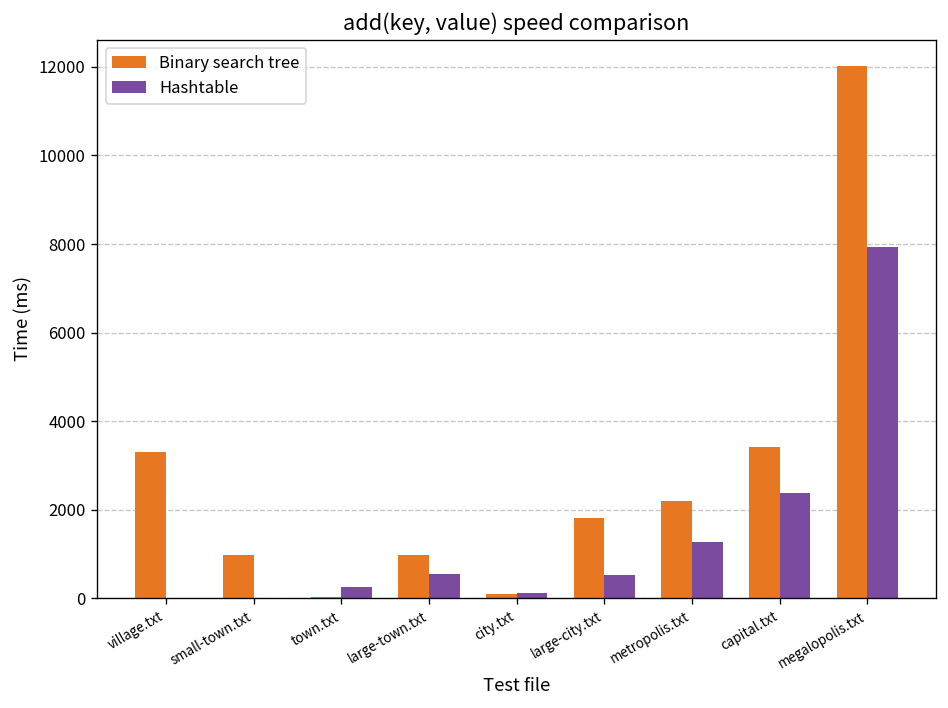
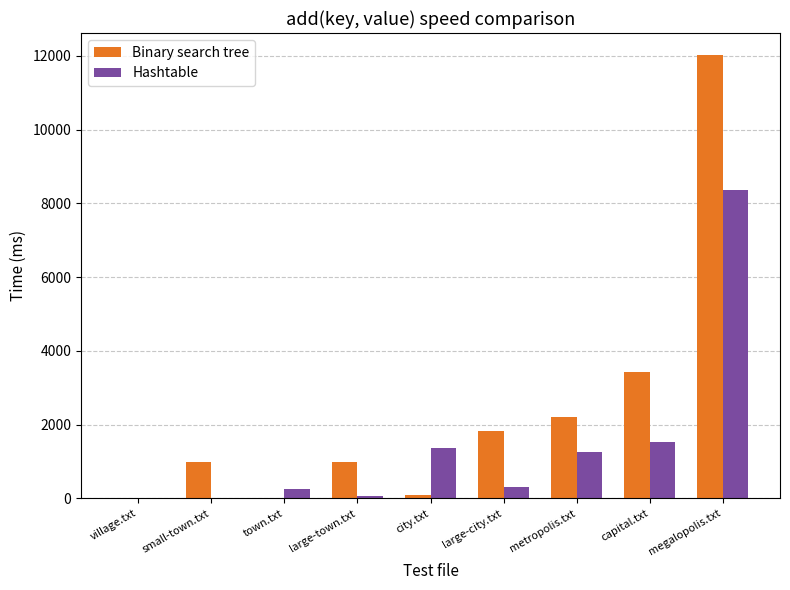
  {
    "Binary search tree": {
-     "village.txt": 3300,
+     "village.txt": 0,
      "small-town.txt": 1000,
      "large-town.txt": 1000,
      "city.txt": 100,
      "large-city.txt": 1800,
      "metropolis.txt": 2200,
      "capital.txt": 3400,
      "megalopolis.txt": 12000
    },
    "Hashtable": {
      "village.txt": 0,
      "town.txt": 300,
-     "large-town.txt": 500,
-     "city.txt": 100,
-     "large-city.txt": 500,
+     "large-town.txt": 100,
+     "city.txt": 1400,
+     "large-city.txt": 300,
      "metropolis.txt": 1300,
-     "capital.txt": 2400,
-     "megalopolis.txt": 7900
+     "capital.txt": 1500,
+     "megalopolis.txt": 8400
    }
  }
